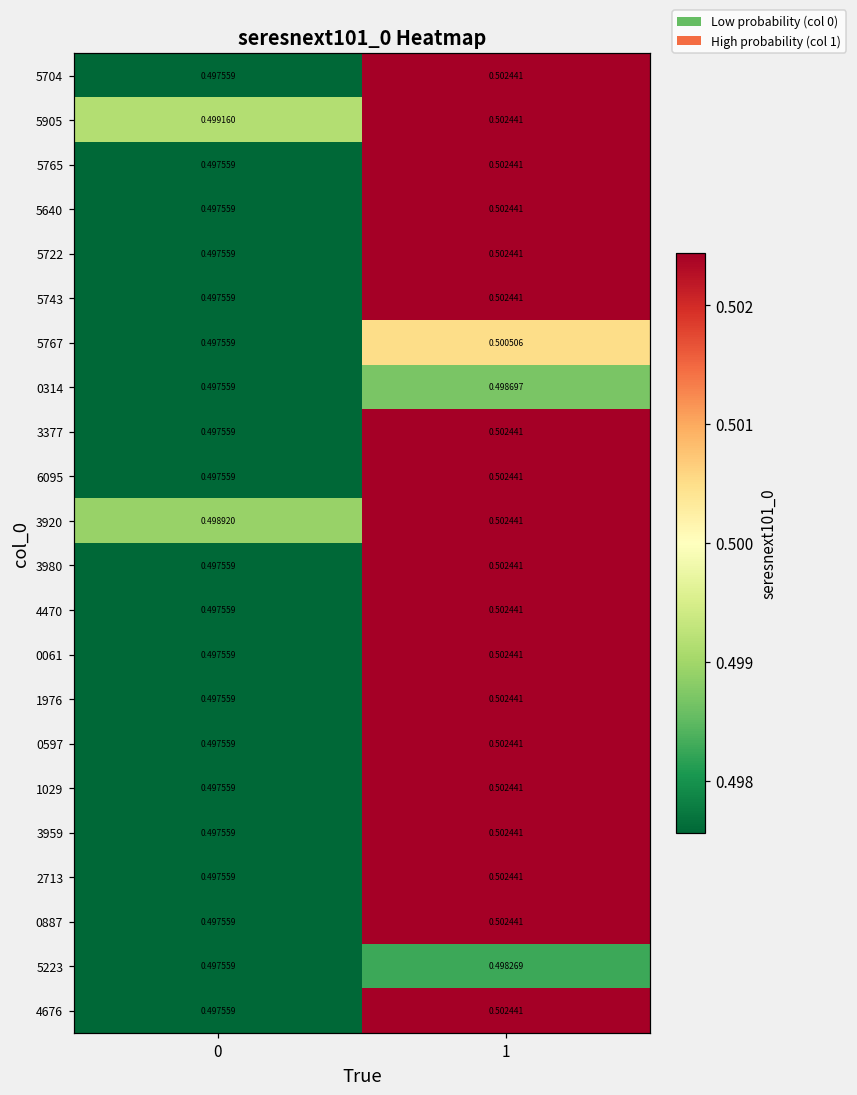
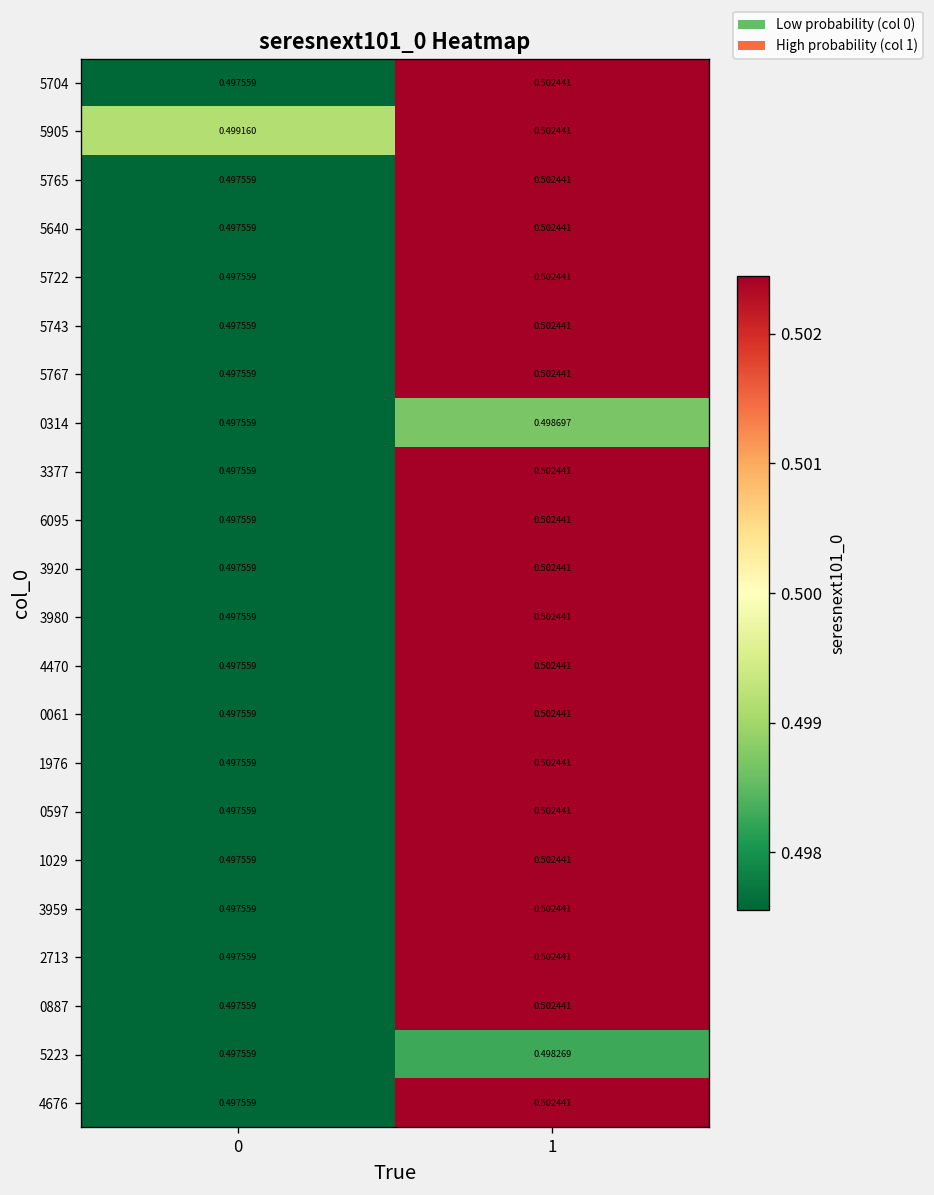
  {
    "5704": {
      "0": 0.497559,
      "1": 0.502441
    },
    "5905": {
      "0": 0.499160,
      "1": 0.502441
    },
    "5765": {
      "0": 0.497559,
      "1": 0.502441
    },
    "5640": {
      "0": 0.497559,
      "1": 0.502441
    },
    "5722": {
      "0": 0.497559,
      "1": 0.502441
    },
    "5743": {
      "0": 0.497559,
      "1": 0.502441
    },
    "5767": {
      "0": 0.497559,
-     "1": 0.500506
+     "1": 0.502441
    },
    "0314": {
      "0": 0.497559,
      "1": 0.498697
    },
    "3377": {
      "0": 0.497559,
      "1": 0.502441
    },
    "6095": {
      "0": 0.497559,
      "1": 0.502441
    },
    "3920": {
-     "0": 0.498920,
+     "0": 0.497559,
      "1": 0.502441
    },
    "3980": {
      "0": 0.497559,
      "1": 0.502441
    },
    "4470": {
      "0": 0.497559,
      "1": 0.502441
    },
    "0061": {
      "0": 0.497559,
      "1": 0.502441
    },
    "1976": {
      "0": 0.497559,
      "1": 0.502441
    },
    "0597": {
      "0": 0.497559,
      "1": 0.502441
    },
    "1029": {
      "0": 0.497559,
      "1": 0.502441
    },
    "3959": {
      "0": 0.497559,
      "1": 0.502441
    },
    "2713": {
      "0": 0.497559,
      "1": 0.502441
    },
    "0887": {
      "0": 0.497559,
      "1": 0.502441
    },
    "5223": {
      "0": 0.497559,
      "1": 0.498269
    },
    "4676": {
      "0": 0.497559,
      "1": 0.502441
    }
  }
